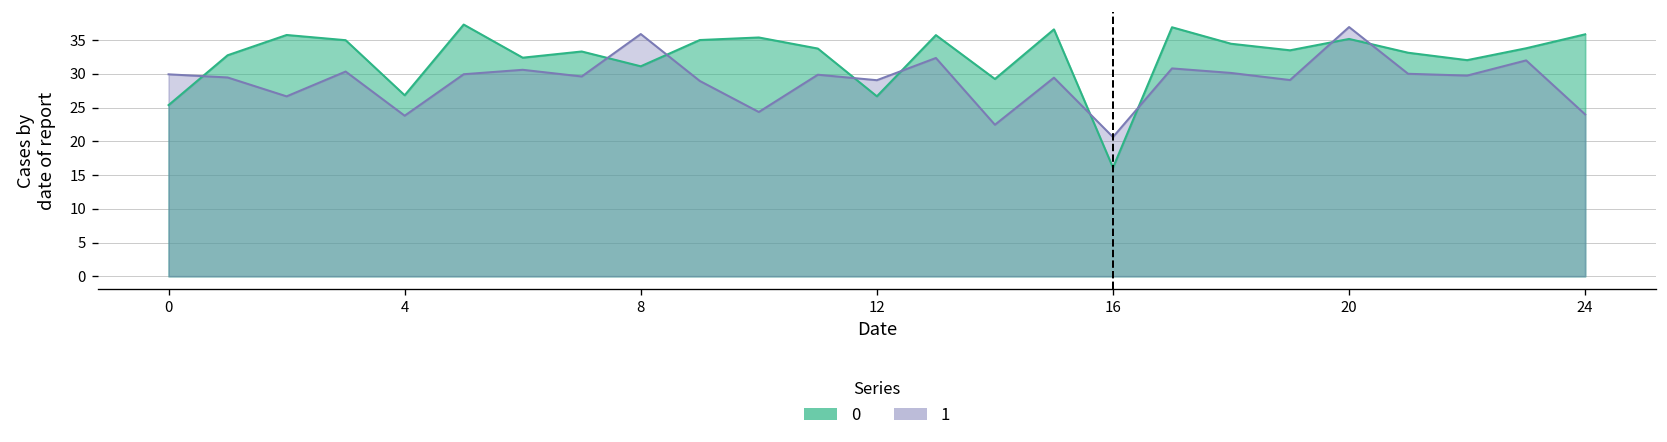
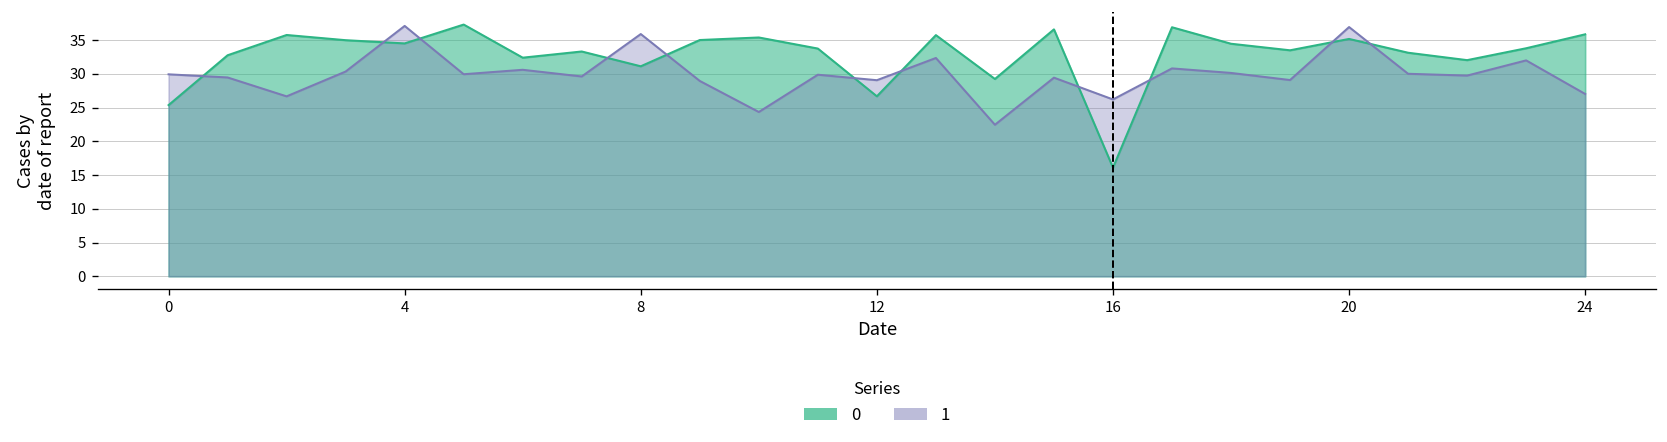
  {
    "0": {
      "0": 25,
-     "4": 27,
+     "4": 34,
      "8": 31,
      "12": 27,
      "16": 16,
      "20": 35,
      "24": 36
    },
    "1": {
      "0": 30,
-     "4": 24,
+     "4": 37,
      "8": 36,
      "12": 29,
-     "16": 21,
+     "16": 26,
      "20": 37,
-     "24": 24
+     "24": 27
    }
  }
